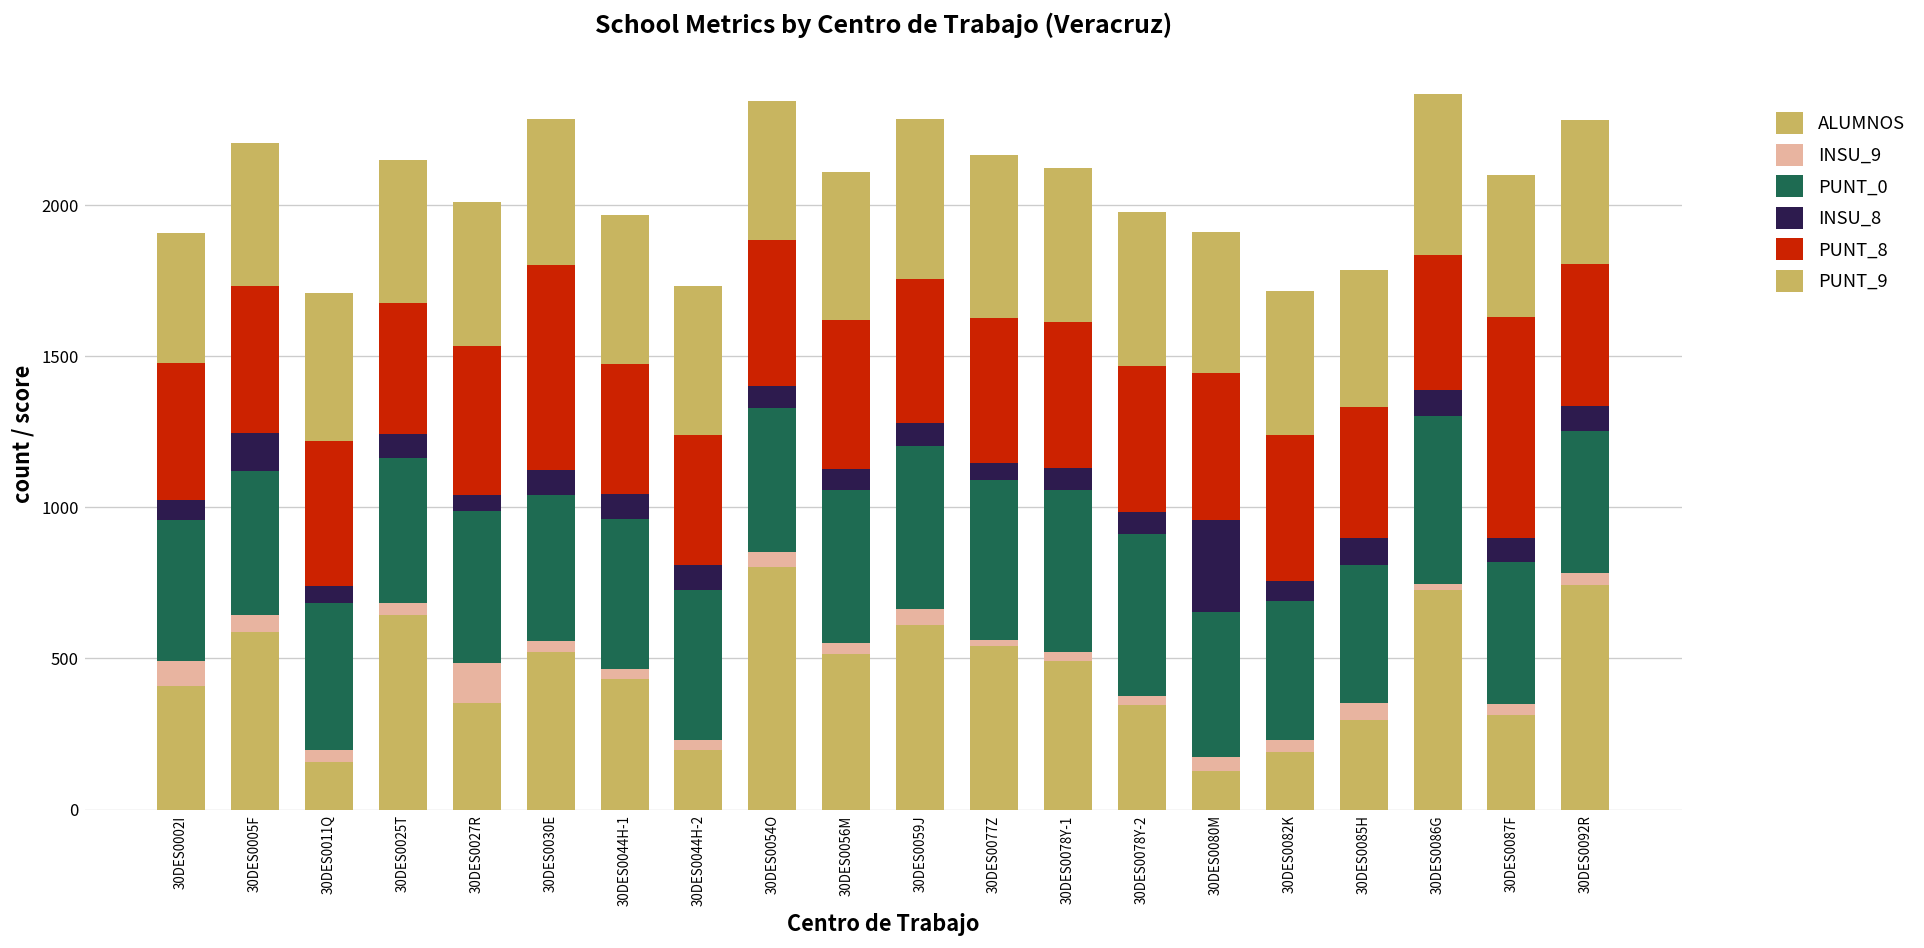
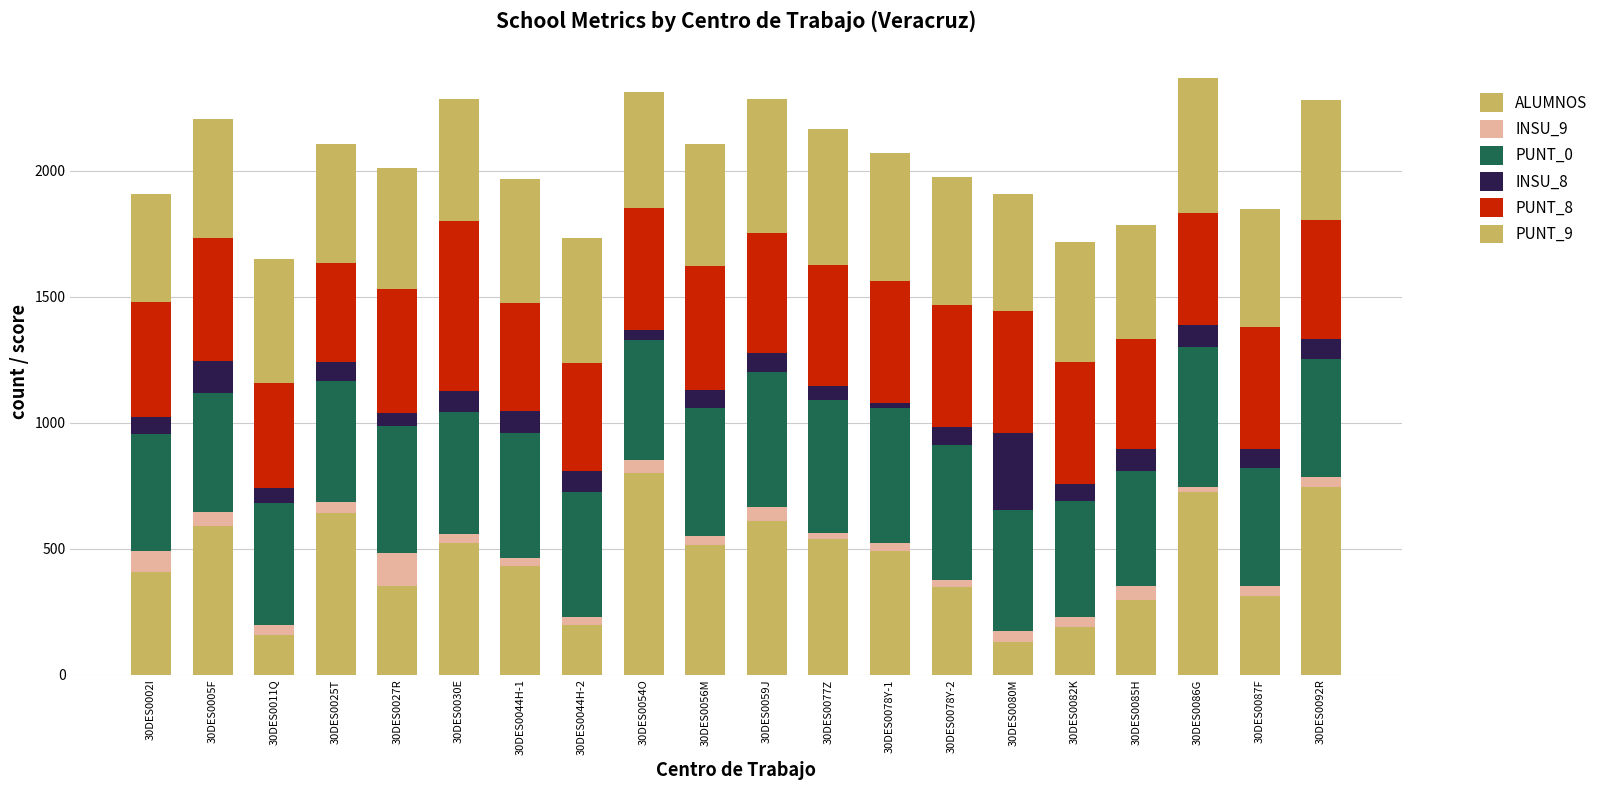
  {
    "INSU_9": {
      "30DES0002I": 80,
      "30DES0005F": 50,
      "30DES0011Q": 40,
      "30DES0025T": 40,
      "30DES0027R": 130,
      "30DES0030E": 40,
      "30DES0044H-1": 30,
      "30DES0044H-2": 30,
      "30DES0054O": 50,
      "30DES0056M": 40,
      "30DES0059J": 50,
      "30DES0077Z": 20,
      "30DES0078Y-1": 30,
      "30DES0078Y-2": 30,
      "30DES0080M": 40,
      "30DES0082K": 40,
      "30DES0085H": 60,
      "30DES0086G": 20,
      "30DES0087F": 40,
      "30DES0092R": 40
    },
    "PUNT_0": {
      "30DES0002I": 470,
      "30DES0005F": 470,
      "30DES0011Q": 490,
      "30DES0025T": 480,
      "30DES0027R": 500,
      "30DES0030E": 480,
      "30DES0044H-1": 500,
      "30DES0044H-2": 500,
      "30DES0054O": 480,
      "30DES0056M": 510,
      "30DES0059J": 540,
      "30DES0077Z": 530,
      "30DES0078Y-1": 540,
      "30DES0078Y-2": 540,
      "30DES0080M": 480,
      "30DES0082K": 460,
      "30DES0085H": 460,
      "30DES0086G": 550,
      "30DES0087F": 470,
      "30DES0092R": 470
    },
    "INSU_8": {
      "30DES0002I": 70,
      "30DES0005F": 130,
      "30DES0011Q": 60,
      "30DES0025T": 80,
      "30DES0027R": 50,
      "30DES0030E": 80,
      "30DES0044H-1": 80,
      "30DES0044H-2": 80,
-     "30DES0054O": 70,
+     "30DES0054O": 40,
      "30DES0056M": 70,
      "30DES0059J": 80,
      "30DES0077Z": 60,
-     "30DES0078Y-1": 70,
+     "30DES0078Y-1": 20,
      "30DES0078Y-2": 70,
      "30DES0080M": 300,
      "30DES0082K": 70,
      "30DES0085H": 90,
      "30DES0086G": 90,
      "30DES0087F": 80,
      "30DES0092R": 80
    },
    "PUNT_8": {
      "30DES0002I": 460,
      "30DES0005F": 490,
-     "30DES0011Q": 480,
-     "30DES0025T": 430,
+     "30DES0011Q": 420,
+     "30DES0025T": 390,
      "30DES0027R": 490,
      "30DES0030E": 680,
      "30DES0044H-1": 430,
      "30DES0044H-2": 430,
      "30DES0054O": 480,
      "30DES0056M": 490,
      "30DES0059J": 480,
      "30DES0077Z": 480,
      "30DES0078Y-1": 480,
      "30DES0078Y-2": 480,
      "30DES0080M": 490,
      "30DES0082K": 480,
      "30DES0085H": 430,
      "30DES0086G": 440,
-     "30DES0087F": 730,
+     "30DES0087F": 480,
      "30DES0092R": 470
    }
  }
